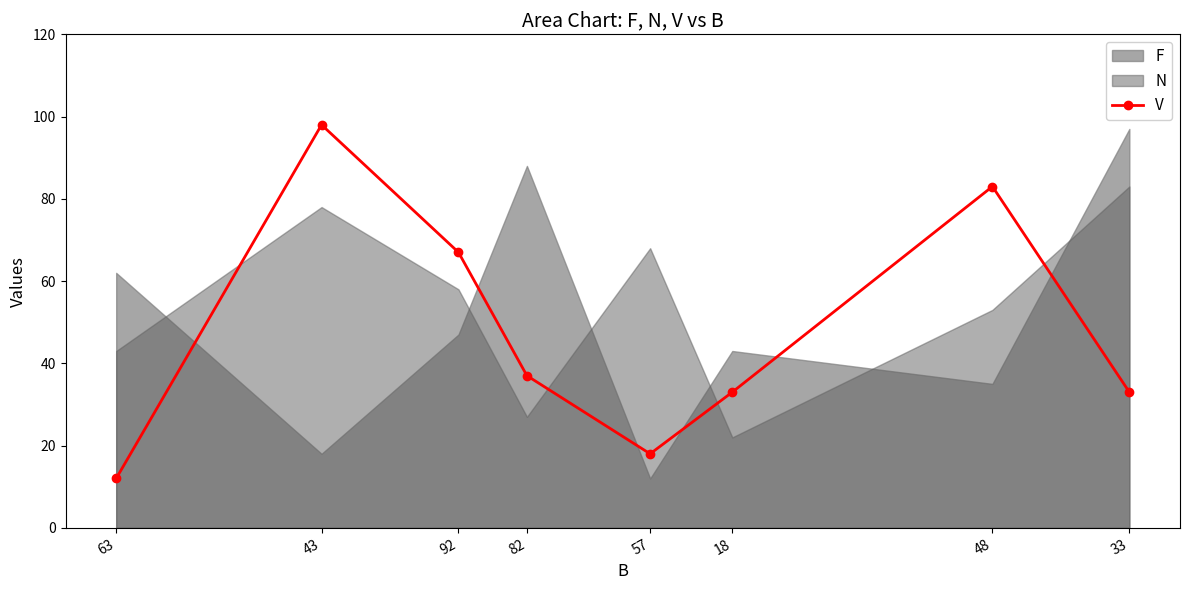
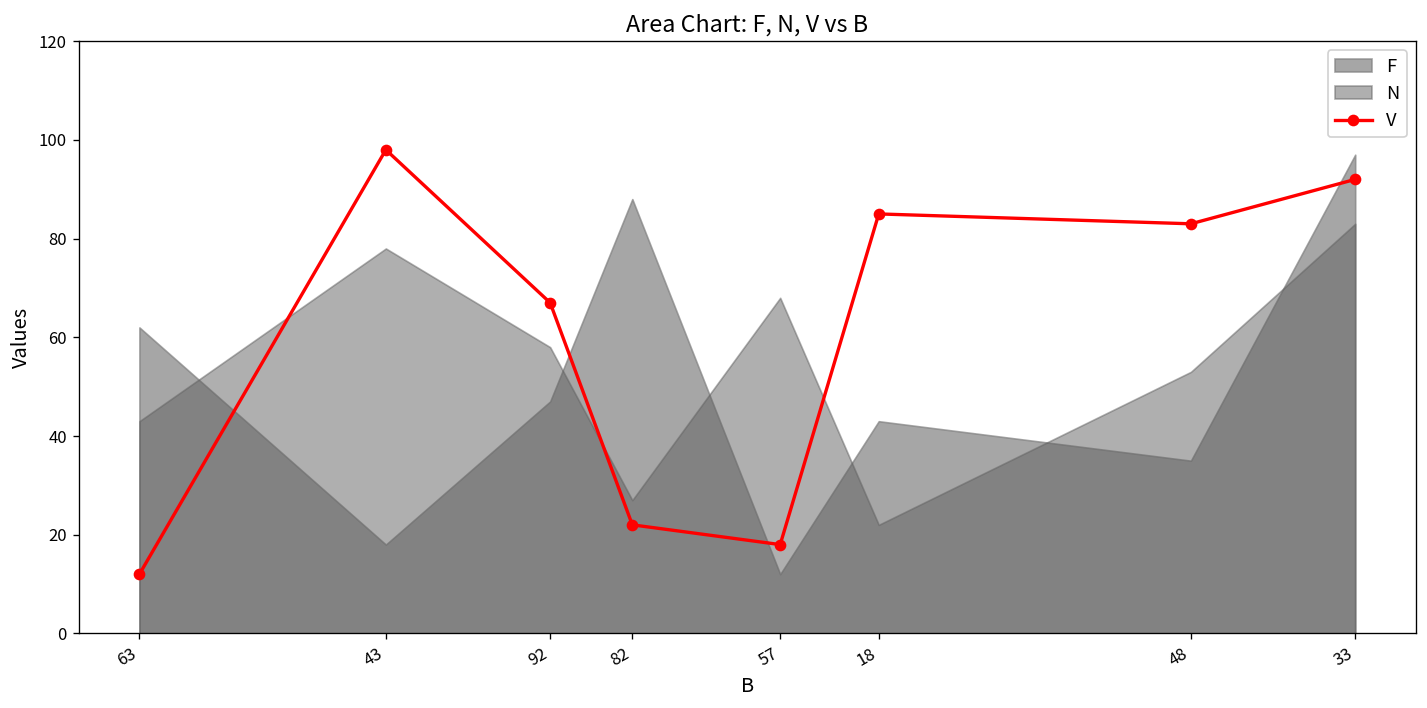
  {
    "V": {
      "63": 12,
      "43": 98,
      "92": 67,
-     "82": 37,
+     "82": 22,
      "57": 18,
-     "18": 33,
+     "18": 85,
      "48": 83,
-     "33": 33
+     "33": 92
    }
  }
